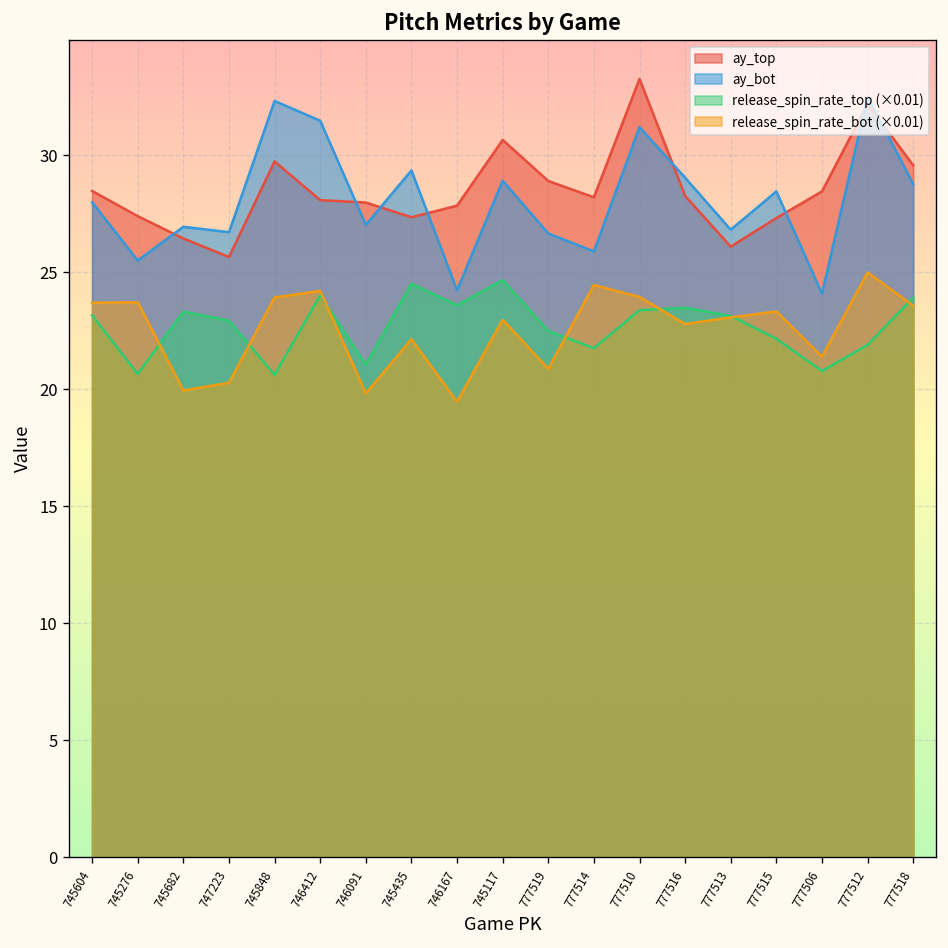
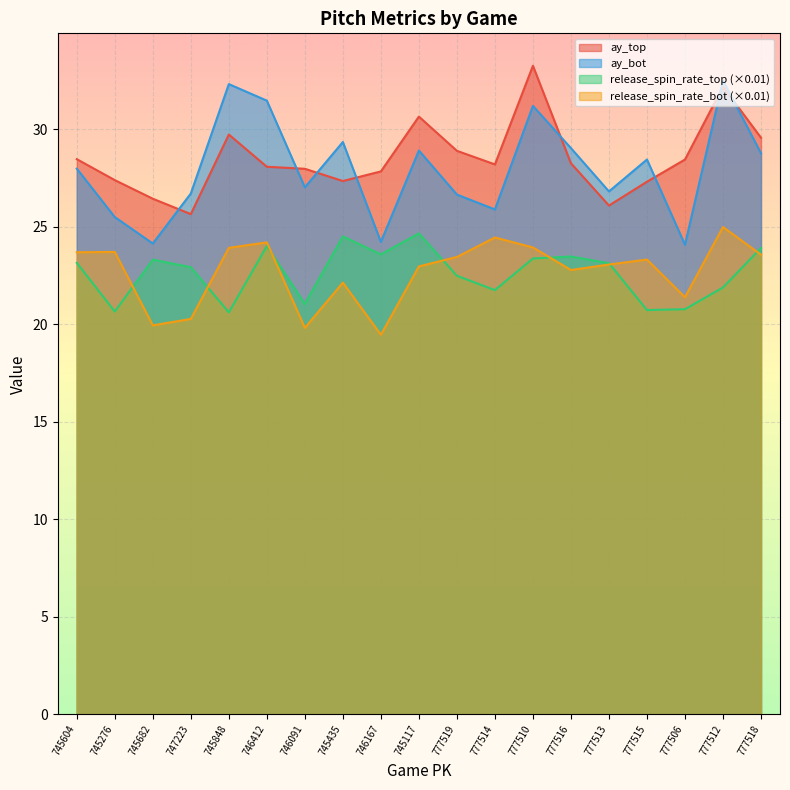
  {
    "ay_top": {
      "745604": 28.5,
      "745276": 27.4,
      "745682": 26.4,
      "747223": 25.7,
      "745848": 29.7,
      "746412": 28.1,
      "746091": 28.0,
      "745435": 27.4,
      "746167": 27.9,
      "745117": 30.7,
      "777519": 28.9,
      "777514": 28.2,
      "777510": 33.3,
      "777516": 28.3,
      "777513": 26.1,
      "777515": 27.3,
      "777506": 28.5,
      "777518": 29.6
    },
    "ay_bot": {
      "745604": 28.0,
      "745276": 25.5,
-     "745682": 27.0,
+     "745682": 24.2,
      "747223": 26.7,
      "745848": 32.3,
      "746412": 31.5,
      "746091": 27.0,
      "745435": 29.4,
      "746167": 24.2,
      "745117": 28.9,
      "777519": 26.7,
      "777514": 25.9,
      "777510": 31.2,
      "777516": 29.0,
      "777513": 26.8,
      "777515": 28.5,
      "777506": 24.1,
      "777518": 28.8
    },
    "release_spin_rate_top (×0.01)": {
      "745604": 23.2,
      "745276": 20.7,
      "745682": 23.3,
      "747223": 22.9,
      "745848": 20.6,
      "746412": 24.0,
      "746091": 21.1,
      "745435": 24.5,
      "746167": 23.6,
      "745117": 24.7,
      "777519": 22.5,
      "777514": 21.8,
      "777510": 23.4,
      "777516": 23.5,
-     "777515": 22.2,
+     "777515": 20.7,
      "777506": 20.8,
      "777512": 21.9,
      "777518": 23.9
    },
    "release_spin_rate_bot (×0.01)": {
      "745604": 23.7,
      "745276": 23.7,
      "745682": 20.0,
      "747223": 20.3,
      "745848": 23.9,
      "746412": 24.2,
      "746091": 19.8,
      "745435": 22.1,
      "746167": 19.5,
      "745117": 23.0,
-     "777519": 20.9,
+     "777519": 23.5,
      "777514": 24.5,
      "777510": 24.0,
      "777516": 22.8,
      "777515": 23.3,
      "777506": 21.4,
      "777512": 25.0,
      "777518": 23.6
    }
  }
